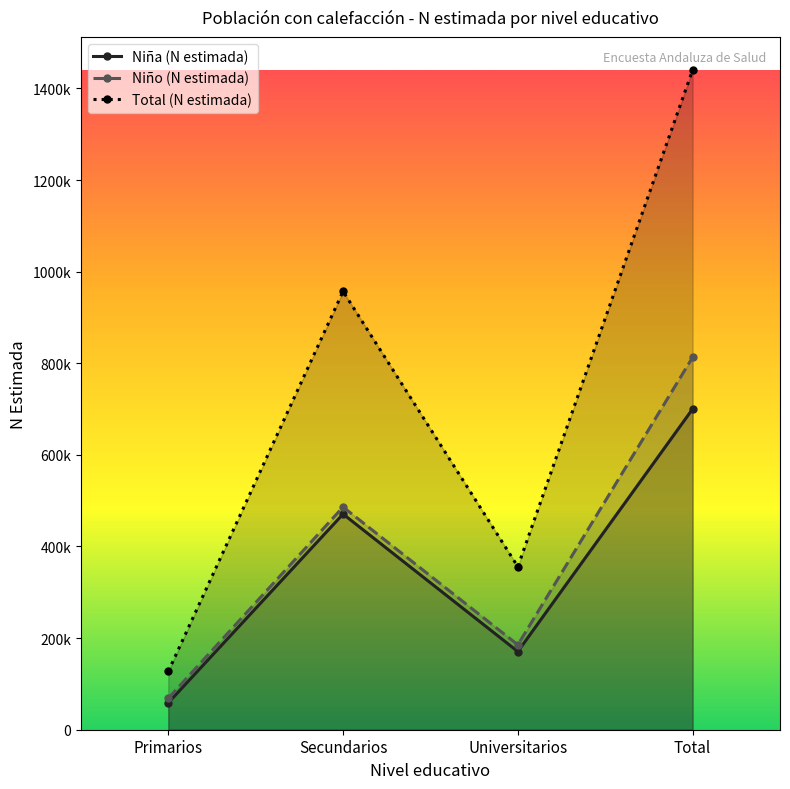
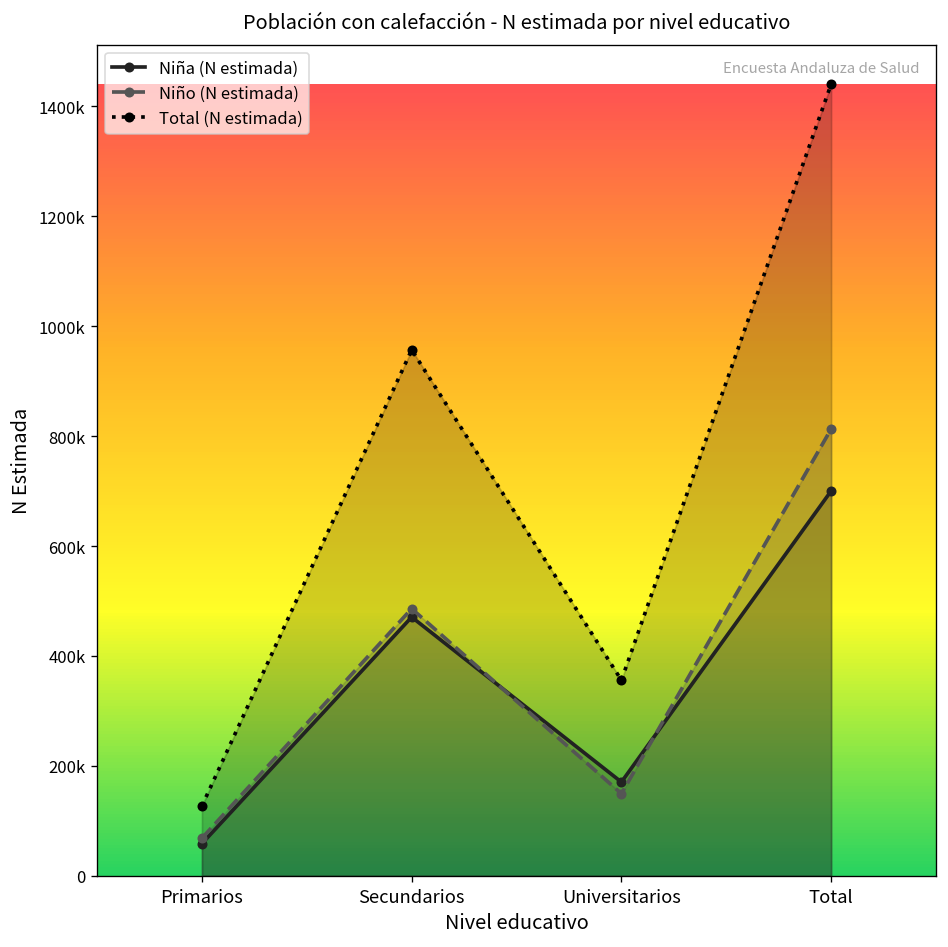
  {
    "Niño (N estimada)": {
      "Primarios": 70000,
      "Secundarios": 490000,
-     "Universitarios": 190000,
+     "Universitarios": 150000,
      "Total": 810000
    }
  }
